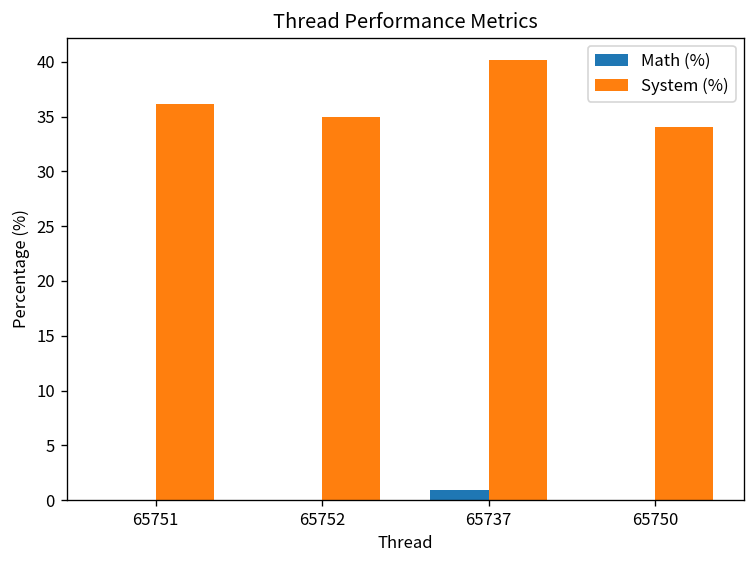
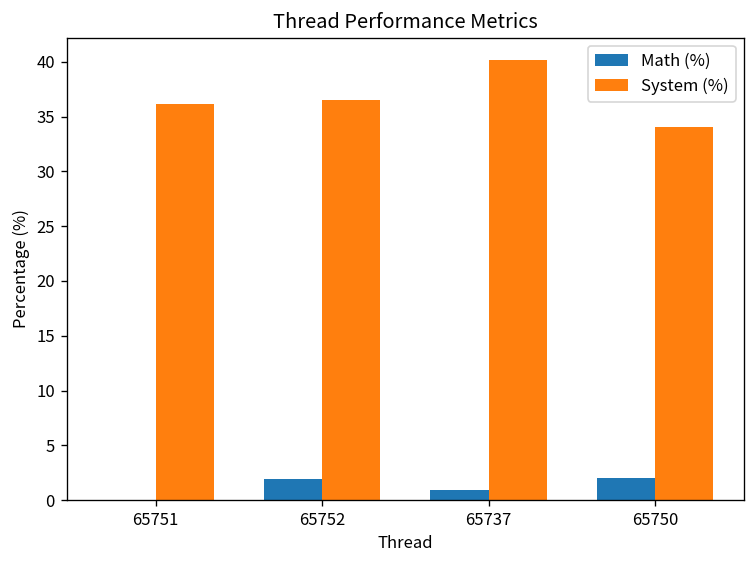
  {
    "Math (%)": {
-     "65752": 0,
+     "65752": 2,
      "65737": 1,
-     "65750": 0
+     "65750": 2
    },
    "System (%)": {
      "65751": 36,
-     "65752": 35,
+     "65752": 37,
      "65737": 40,
      "65750": 34
    }
  }
